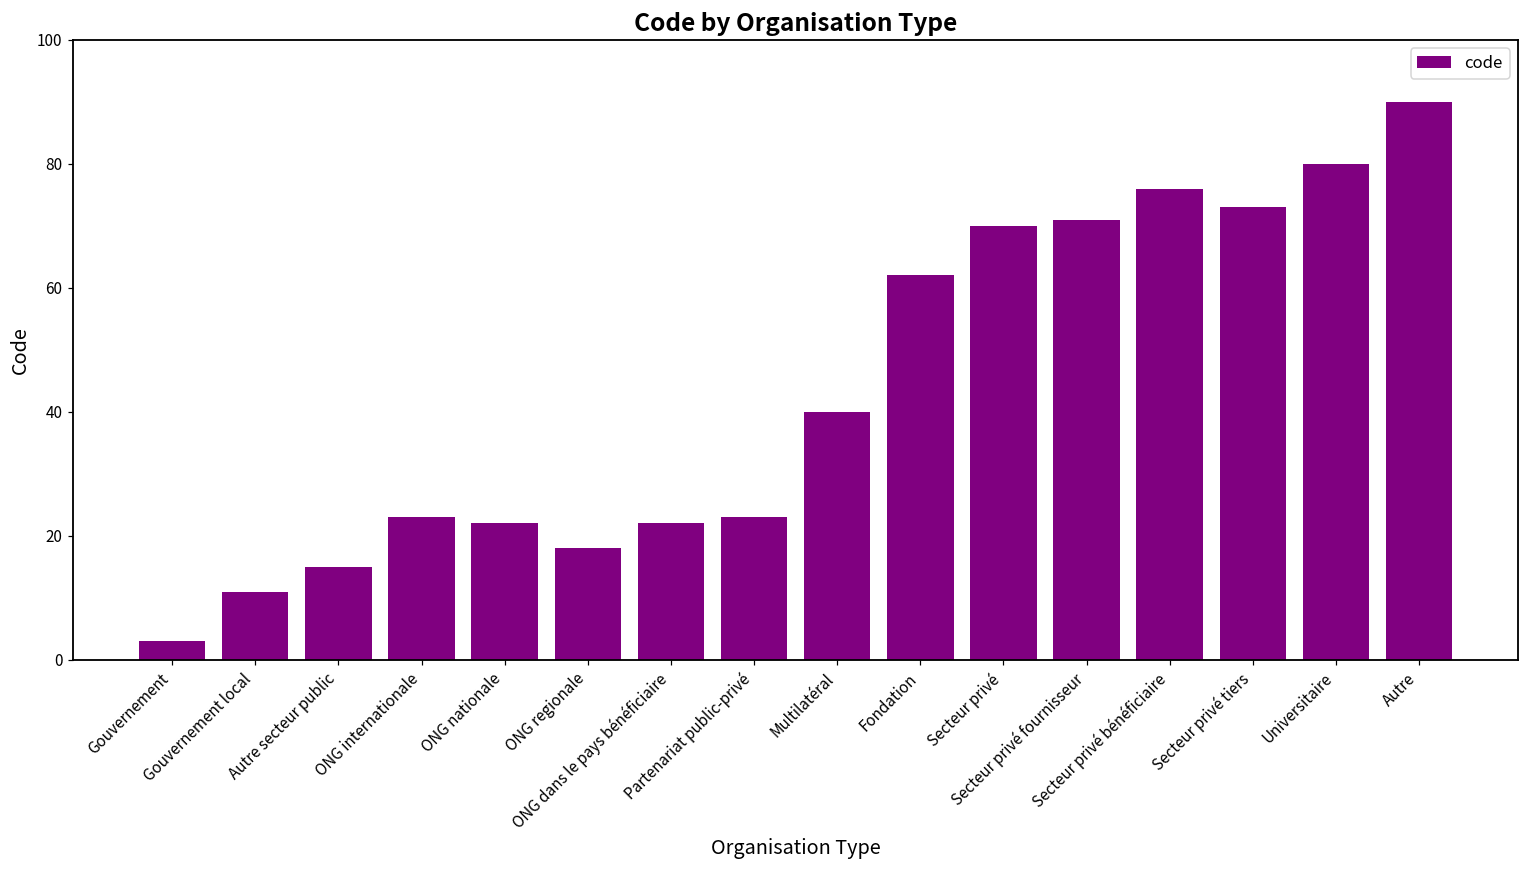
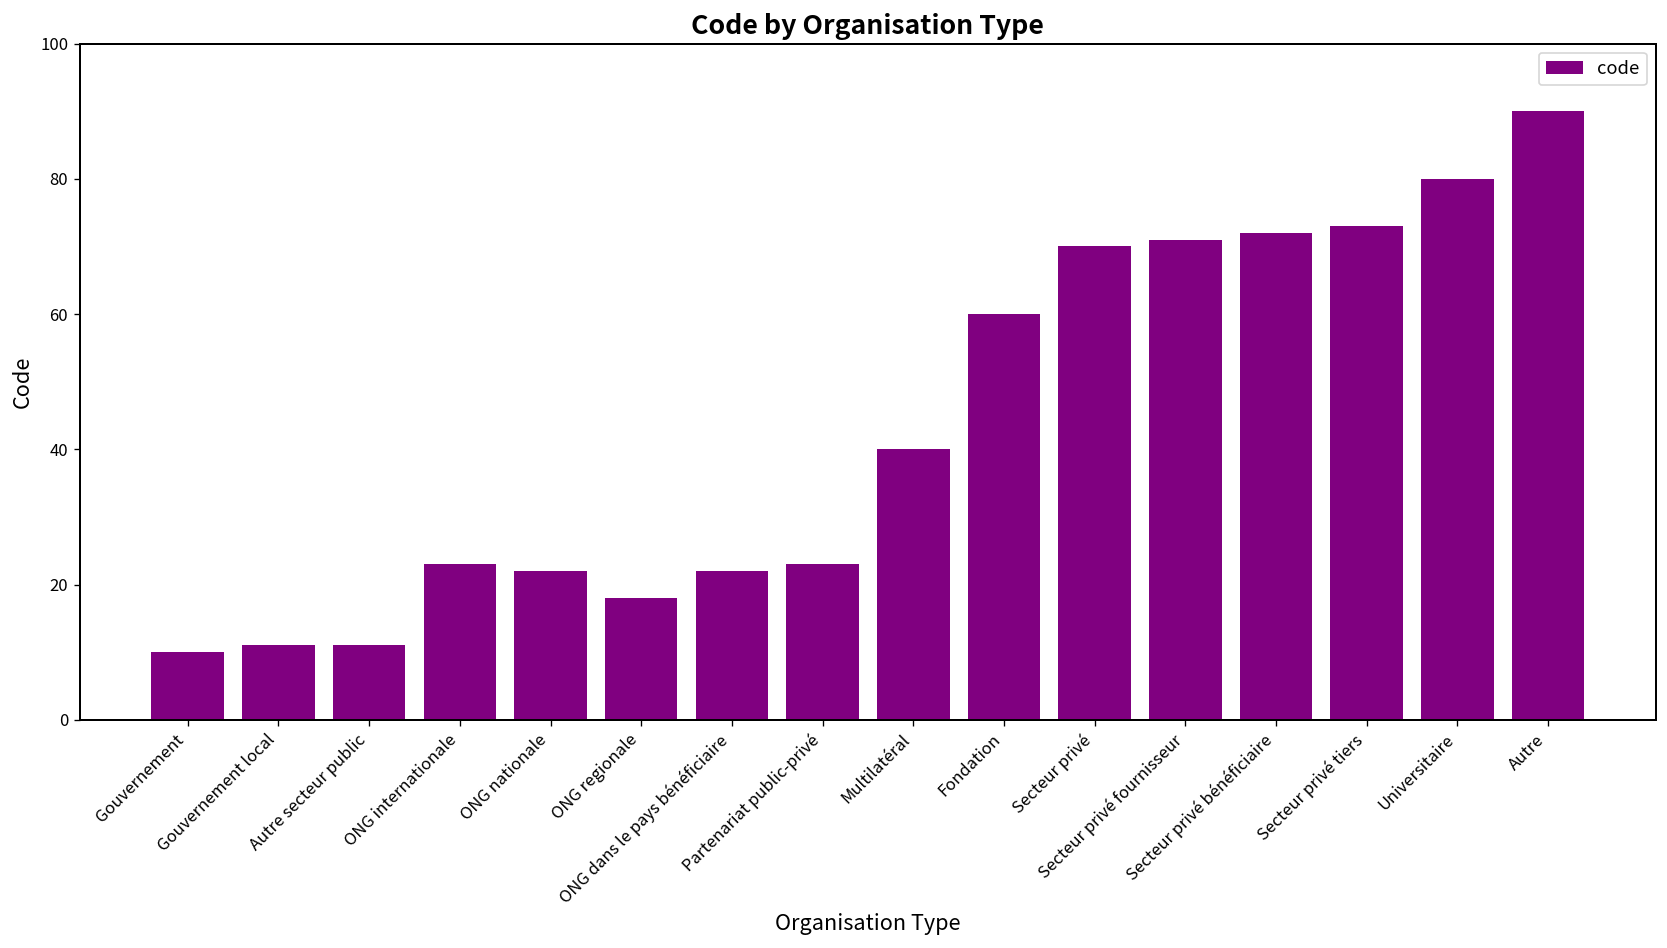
  {
-   "Gouvernement": 3,
+   "Gouvernement": 10,
    "Gouvernement local": 11,
-   "Autre secteur public": 15,
+   "Autre secteur public": 11,
    "ONG internationale": 23,
    "ONG nationale": 22,
    "ONG regionale": 18,
    "ONG dans le pays bénéficiaire": 22,
    "Partenariat public-privé": 23,
    "Multilatéral": 40,
-   "Fondation": 62,
+   "Fondation": 60,
    "Secteur privé": 70,
    "Secteur privé fournisseur": 71,
-   "Secteur privé bénéficiaire": 76,
+   "Secteur privé bénéficiaire": 72,
    "Secteur privé tiers": 73,
    "Universitaire": 80,
    "Autre": 90
  }
